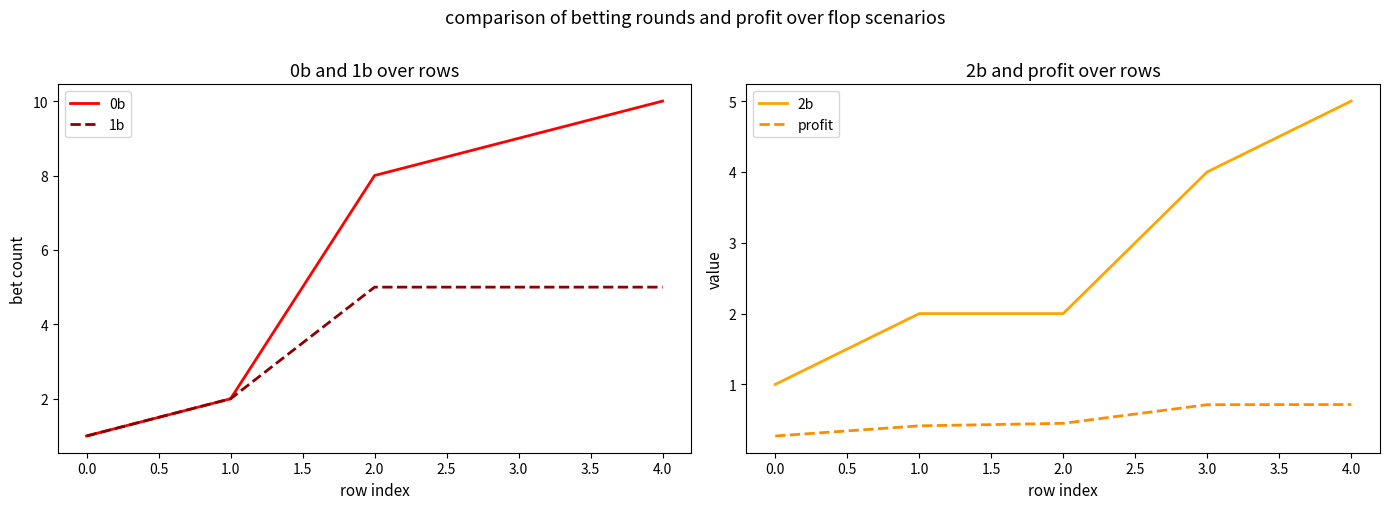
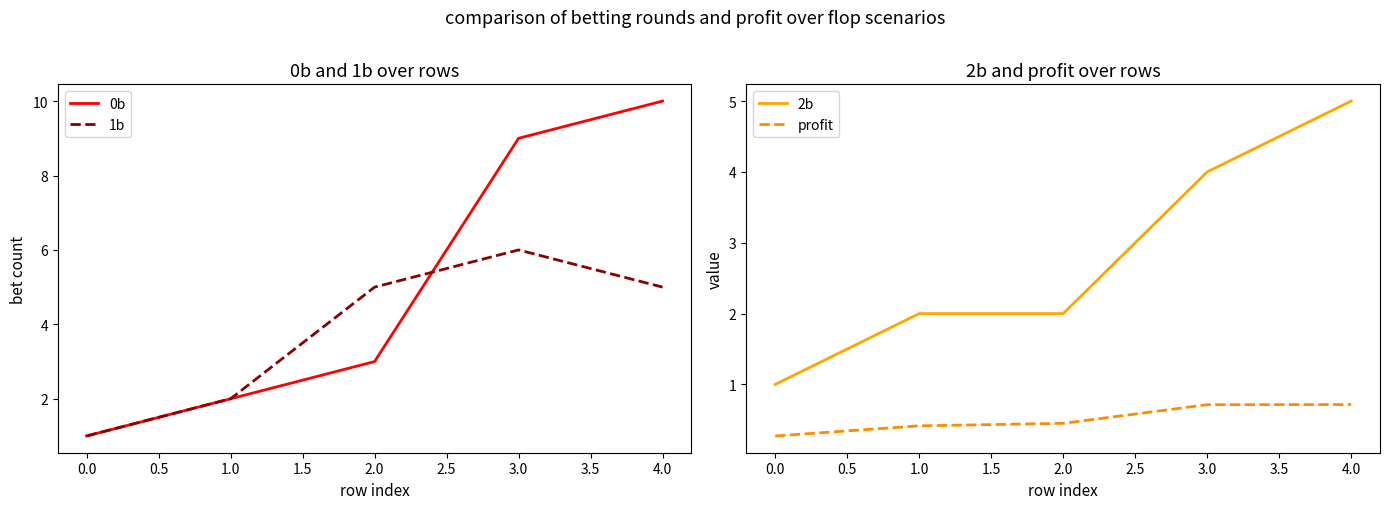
  {
    "0b and 1b over rows": {
      "0b": {
-       "2.0": 8,
+       "2.0": 3,
        "3.0": 9,
        "4.0": 10
      },
      "1b": {
        "2.0": 5,
-       "3.0": 5,
+       "3.0": 6,
        "4.0": 5
      }
    }
  }
